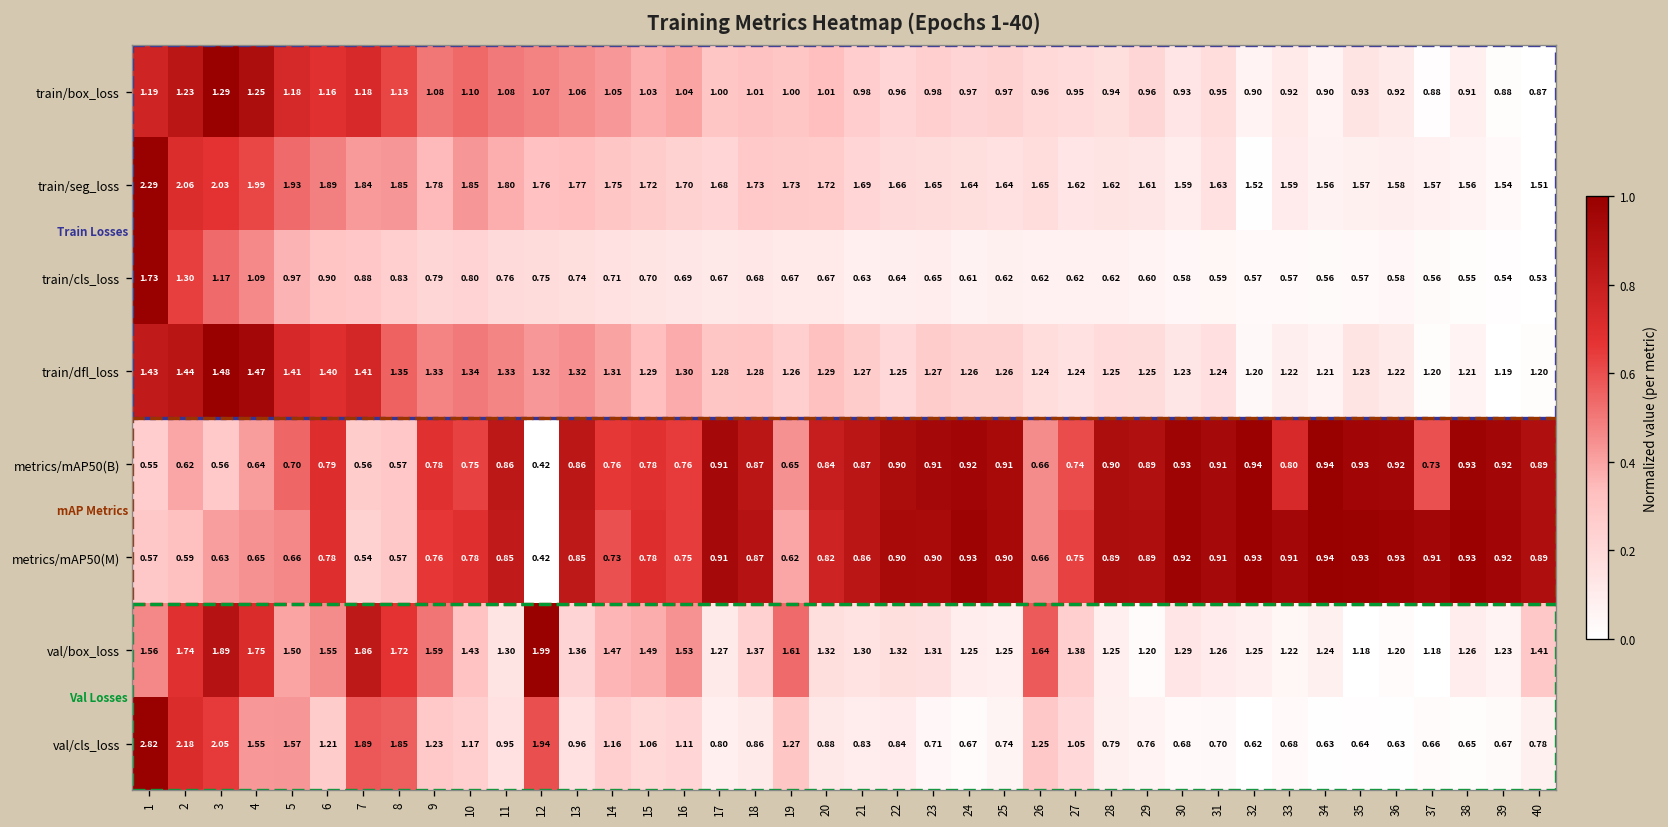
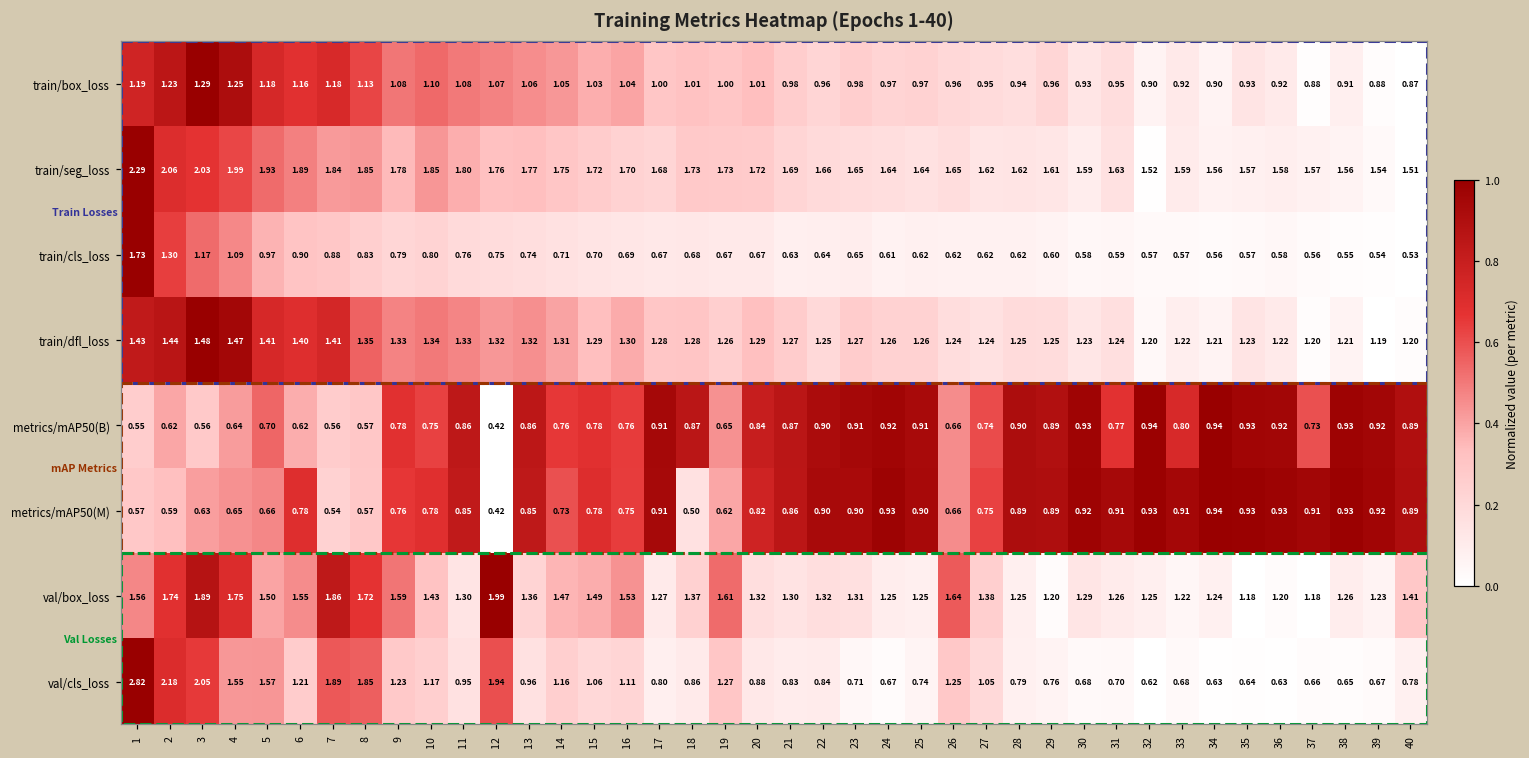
  {
    "metrics/mAP50(B)": {
      "1": 0.55,
      "2": 0.62,
      "3": 0.56,
      "4": 0.64,
      "5": 0.70,
-     "6": 0.79,
+     "6": 0.62,
      "7": 0.56,
      "8": 0.57,
      "9": 0.78,
      "10": 0.75,
      "11": 0.86,
      "12": 0.42,
      "13": 0.86,
      "14": 0.76,
      "15": 0.78,
      "16": 0.76,
      "17": 0.91,
      "18": 0.87,
      "19": 0.65,
      "20": 0.84,
      "21": 0.87,
      "22": 0.90,
      "23": 0.91,
      "24": 0.92,
      "25": 0.91,
      "26": 0.66,
      "27": 0.74,
      "28": 0.90,
      "29": 0.89,
      "30": 0.93,
-     "31": 0.91,
+     "31": 0.77,
      "32": 0.94,
      "33": 0.80,
      "34": 0.94,
      "35": 0.93,
      "36": 0.92,
      "37": 0.73,
      "38": 0.93,
      "39": 0.92,
      "40": 0.89
    },
    "metrics/mAP50(M)": {
      "1": 0.57,
      "2": 0.59,
      "3": 0.63,
      "4": 0.65,
      "5": 0.66,
      "6": 0.78,
      "7": 0.54,
      "8": 0.57,
      "9": 0.76,
      "10": 0.78,
      "11": 0.85,
      "12": 0.42,
      "13": 0.85,
      "14": 0.73,
      "15": 0.78,
      "16": 0.75,
      "17": 0.91,
-     "18": 0.87,
+     "18": 0.50,
      "19": 0.62,
      "20": 0.82,
      "21": 0.86,
      "22": 0.90,
      "23": 0.90,
      "24": 0.93,
      "25": 0.90,
      "26": 0.66,
      "27": 0.75,
      "28": 0.89,
      "29": 0.89,
      "30": 0.92,
      "31": 0.91,
      "32": 0.93,
      "33": 0.91,
      "34": 0.94,
      "35": 0.93,
      "36": 0.93,
      "37": 0.91,
      "38": 0.93,
      "39": 0.92,
      "40": 0.89
    }
  }
